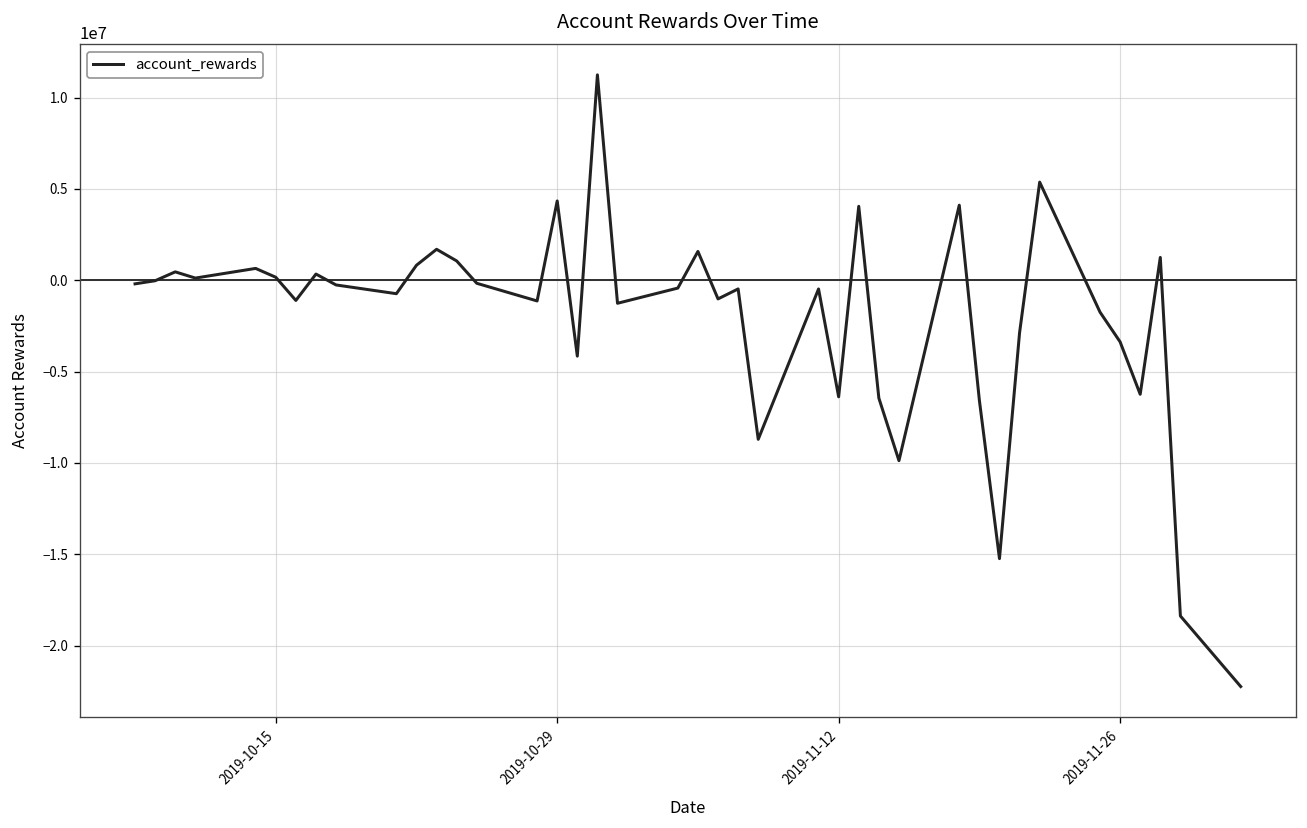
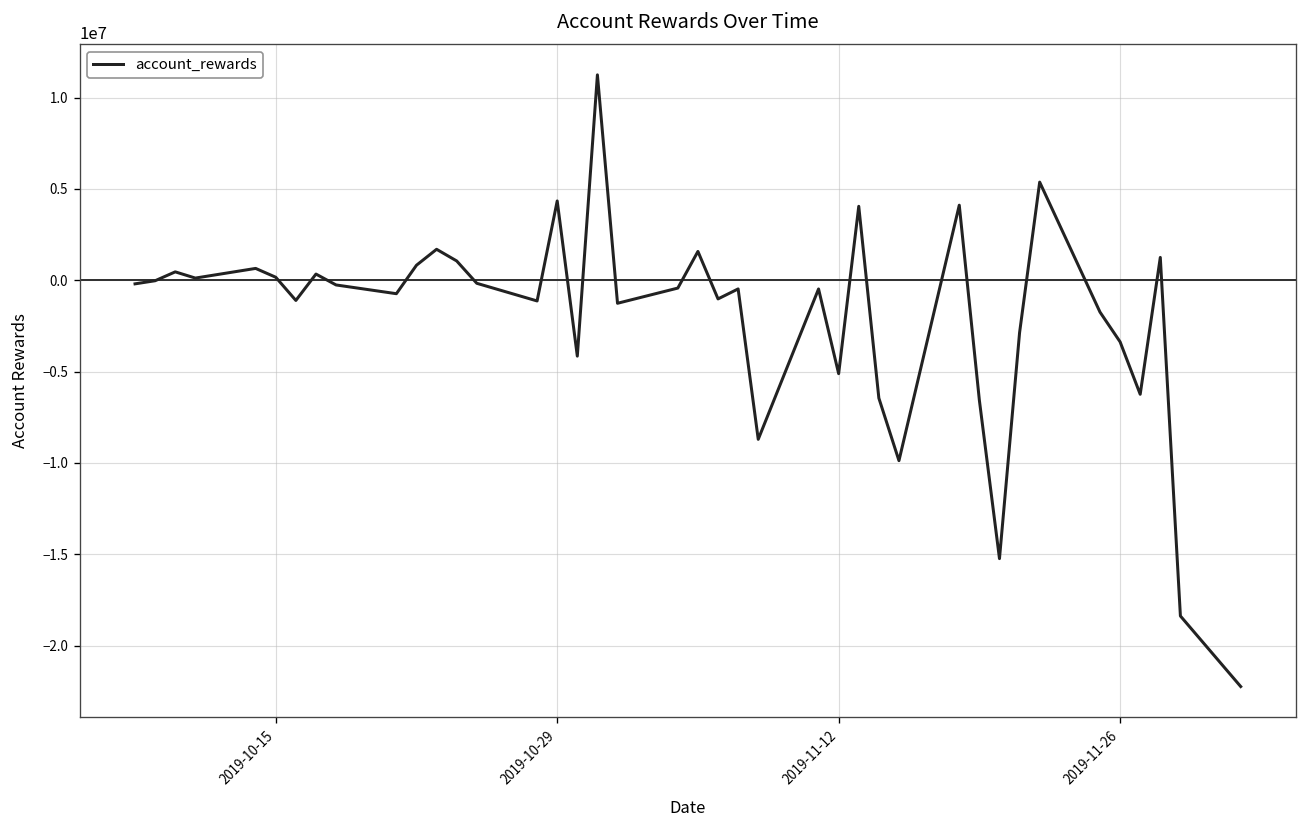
  {
    "2019-10-15": 200000,
    "2019-10-29": 4300000,
-   "2019-11-12": -6400000,
+   "2019-11-12": -5100000,
    "2019-11-26": -3400000
  }
